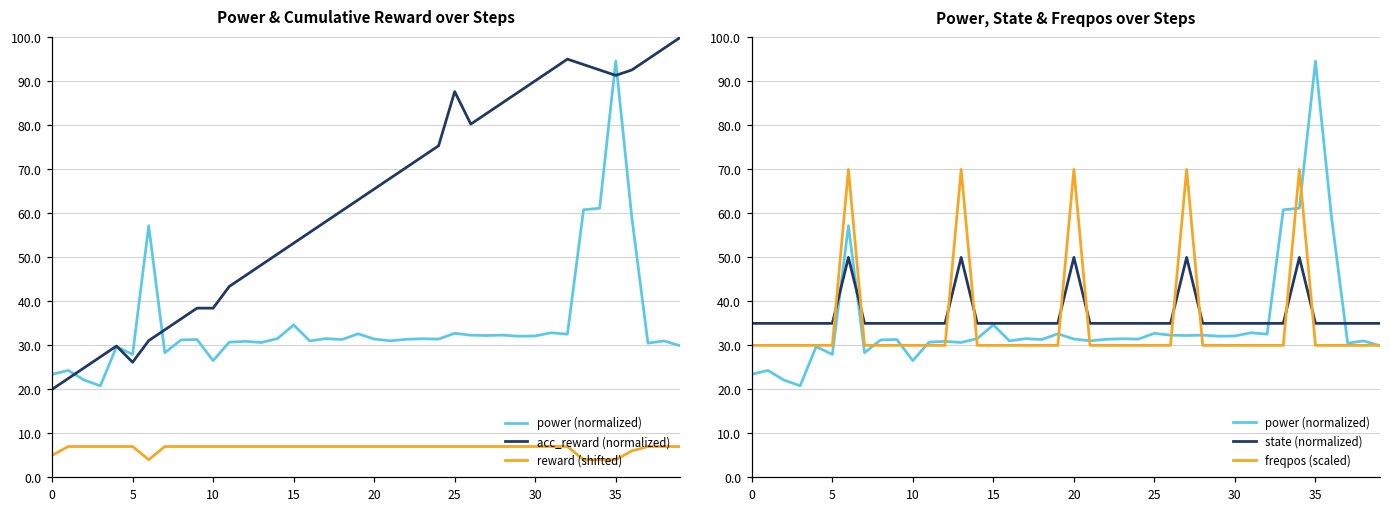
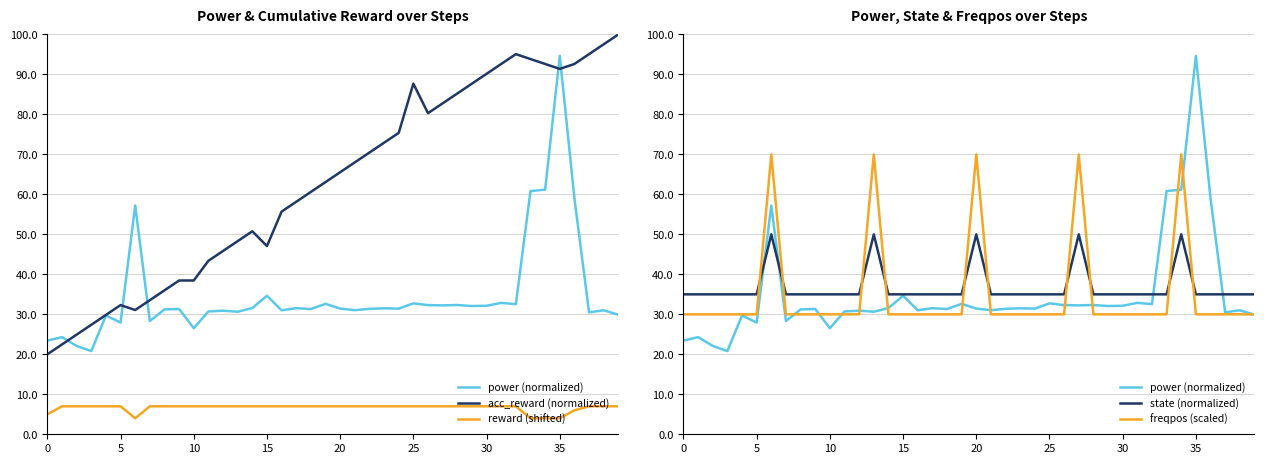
  {
    "Power & Cumulative Reward over Steps": {
      "power (normalized)": {
        "0": 23,
        "5": 28,
        "10": 27,
        "15": 35,
        "20": 31,
        "25": 33,
        "30": 32,
        "35": 95
      },
      "acc_reward (normalized)": {
        "0": 20,
-       "5": 26,
+       "5": 32,
        "10": 38,
-       "15": 53,
+       "15": 47,
        "20": 66,
        "25": 88,
        "30": 90,
        "35": 91
      },
      "reward (shifted)": {
        "0": 5,
        "5": 7,
        "10": 7,
        "15": 7,
        "20": 7,
        "25": 7,
        "30": 7,
        "35": 4
      }
    },
    "Power, State & Freqpos over Steps": {
      "power (normalized)": {
        "0": 23,
        "5": 28,
        "10": 27,
        "20": 31,
        "25": 33,
        "30": 32,
        "35": 95
      },
      "state (normalized)": {
        "0": 35,
        "5": 35,
        "10": 35,
        "20": 50,
        "25": 35,
        "30": 35,
        "35": 35
      },
      "freqpos (scaled)": {
        "0": 30,
        "5": 30,
        "10": 30,
        "15": 30,
        "20": 70,
        "25": 30,
        "30": 30,
        "35": 30
      }
    }
  }
